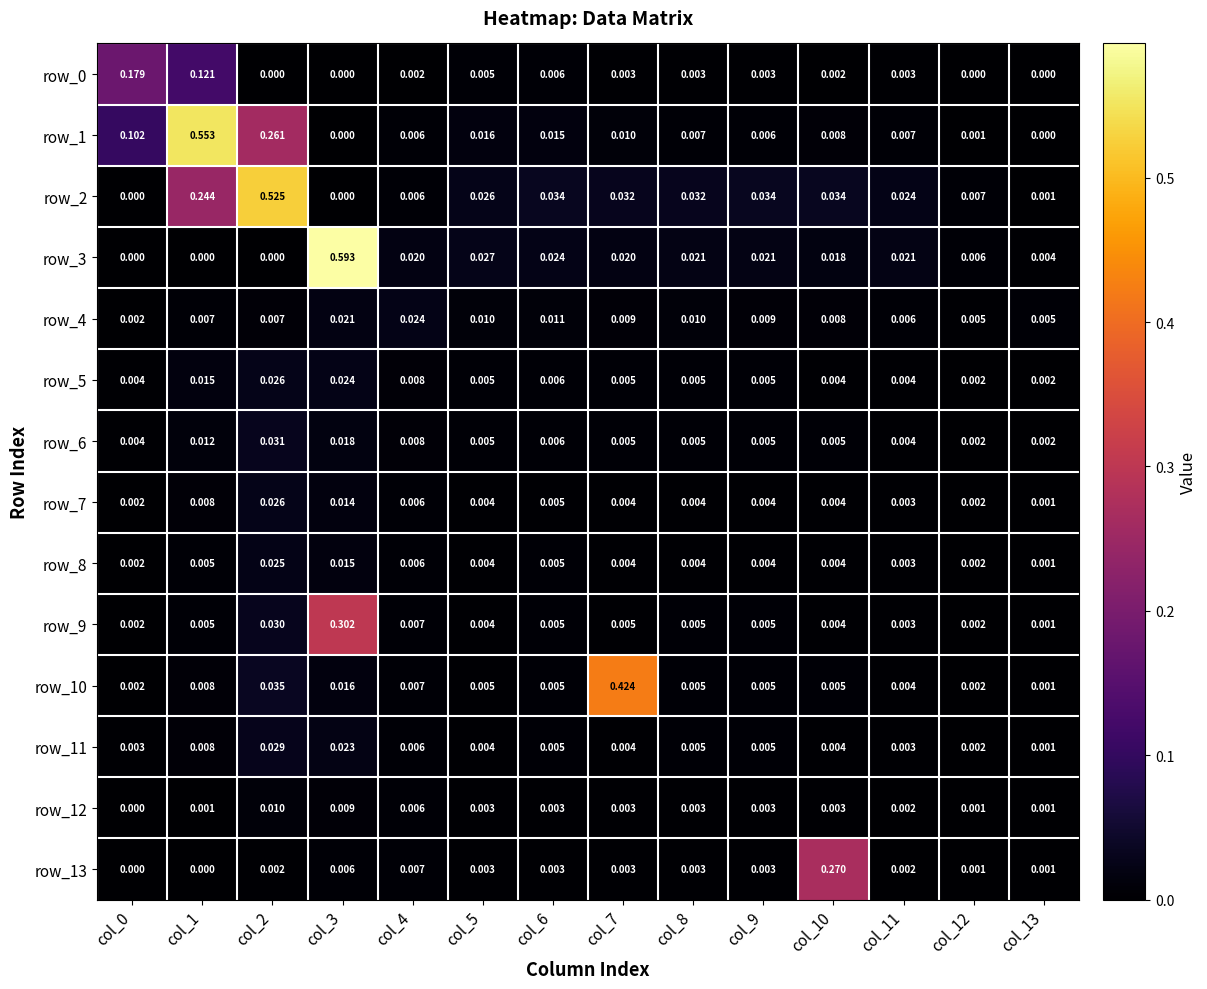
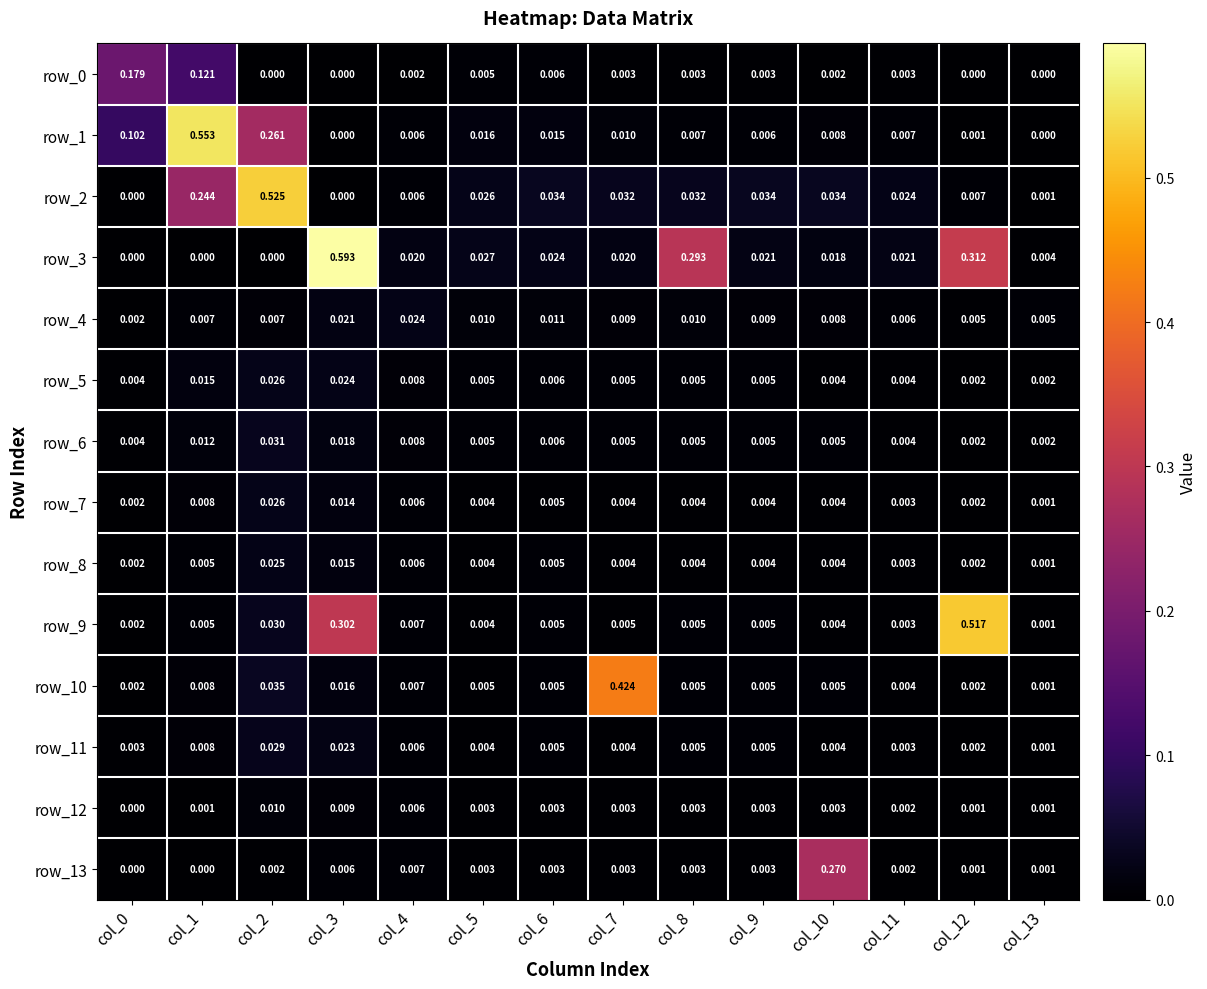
  {
    "row_0": {
      "col_0": 0.179,
      "col_1": 0.121,
      "col_2": 0.000,
      "col_3": 0.000,
      "col_4": 0.002,
      "col_5": 0.005,
      "col_6": 0.006,
      "col_7": 0.003,
      "col_8": 0.003,
      "col_9": 0.003,
      "col_10": 0.002,
      "col_11": 0.003,
      "col_12": 0.000,
      "col_13": 0.000
    },
    "row_1": {
      "col_0": 0.102,
      "col_1": 0.553,
      "col_2": 0.261,
      "col_3": 0.000,
      "col_4": 0.006,
      "col_5": 0.016,
      "col_6": 0.015,
      "col_7": 0.010,
      "col_8": 0.007,
      "col_9": 0.006,
      "col_10": 0.008,
      "col_11": 0.007,
      "col_12": 0.001,
      "col_13": 0.000
    },
    "row_2": {
      "col_0": 0.000,
      "col_1": 0.244,
      "col_2": 0.525,
      "col_3": 0.000,
      "col_4": 0.006,
      "col_5": 0.026,
      "col_6": 0.034,
      "col_7": 0.032,
      "col_8": 0.032,
      "col_9": 0.034,
      "col_10": 0.034,
      "col_11": 0.024,
      "col_12": 0.007,
      "col_13": 0.001
    },
    "row_3": {
      "col_0": 0.000,
      "col_1": 0.000,
      "col_2": 0.000,
      "col_3": 0.593,
      "col_4": 0.020,
      "col_5": 0.027,
      "col_6": 0.024,
      "col_7": 0.020,
-     "col_8": 0.021,
+     "col_8": 0.293,
      "col_9": 0.021,
      "col_10": 0.018,
      "col_11": 0.021,
-     "col_12": 0.006,
+     "col_12": 0.312,
      "col_13": 0.004
    },
    "row_4": {
      "col_0": 0.002,
      "col_1": 0.007,
      "col_2": 0.007,
      "col_3": 0.021,
      "col_4": 0.024,
      "col_5": 0.010,
      "col_6": 0.011,
      "col_7": 0.009,
      "col_8": 0.010,
      "col_9": 0.009,
      "col_10": 0.008,
      "col_11": 0.006,
      "col_12": 0.005,
      "col_13": 0.005
    },
    "row_5": {
      "col_0": 0.004,
      "col_1": 0.015,
      "col_2": 0.026,
      "col_3": 0.024,
      "col_4": 0.008,
      "col_5": 0.005,
      "col_6": 0.006,
      "col_7": 0.005,
      "col_8": 0.005,
      "col_9": 0.005,
      "col_10": 0.004,
      "col_11": 0.004,
      "col_12": 0.002,
      "col_13": 0.002
    },
    "row_6": {
      "col_0": 0.004,
      "col_1": 0.012,
      "col_2": 0.031,
      "col_3": 0.018,
      "col_4": 0.008,
      "col_5": 0.005,
      "col_6": 0.006,
      "col_7": 0.005,
      "col_8": 0.005,
      "col_9": 0.005,
      "col_10": 0.005,
      "col_11": 0.004,
      "col_12": 0.002,
      "col_13": 0.002
    },
    "row_7": {
      "col_0": 0.002,
      "col_1": 0.008,
      "col_2": 0.026,
      "col_3": 0.014,
      "col_4": 0.006,
      "col_5": 0.004,
      "col_6": 0.005,
      "col_7": 0.004,
      "col_8": 0.004,
      "col_9": 0.004,
      "col_10": 0.004,
      "col_11": 0.003,
      "col_12": 0.002,
      "col_13": 0.001
    },
    "row_8": {
      "col_0": 0.002,
      "col_1": 0.005,
      "col_2": 0.025,
      "col_3": 0.015,
      "col_4": 0.006,
      "col_5": 0.004,
      "col_6": 0.005,
      "col_7": 0.004,
      "col_8": 0.004,
      "col_9": 0.004,
      "col_10": 0.004,
      "col_11": 0.003,
      "col_12": 0.002,
      "col_13": 0.001
    },
    "row_9": {
      "col_0": 0.002,
      "col_1": 0.005,
      "col_2": 0.030,
      "col_3": 0.302,
      "col_4": 0.007,
      "col_5": 0.004,
      "col_6": 0.005,
      "col_7": 0.005,
      "col_8": 0.005,
      "col_9": 0.005,
      "col_10": 0.004,
      "col_11": 0.003,
-     "col_12": 0.002,
+     "col_12": 0.517,
      "col_13": 0.001
    },
    "row_10": {
      "col_0": 0.002,
      "col_1": 0.008,
      "col_2": 0.035,
      "col_3": 0.016,
      "col_4": 0.007,
      "col_5": 0.005,
      "col_6": 0.005,
      "col_7": 0.424,
      "col_8": 0.005,
      "col_9": 0.005,
      "col_10": 0.005,
      "col_11": 0.004,
      "col_12": 0.002,
      "col_13": 0.001
    },
    "row_11": {
      "col_0": 0.003,
      "col_1": 0.008,
      "col_2": 0.029,
      "col_3": 0.023,
      "col_4": 0.006,
      "col_5": 0.004,
      "col_6": 0.005,
      "col_7": 0.004,
      "col_8": 0.005,
      "col_9": 0.005,
      "col_10": 0.004,
      "col_11": 0.003,
      "col_12": 0.002,
      "col_13": 0.001
    },
    "row_12": {
      "col_0": 0.000,
      "col_1": 0.001,
      "col_2": 0.010,
      "col_3": 0.009,
      "col_4": 0.006,
      "col_5": 0.003,
      "col_6": 0.003,
      "col_7": 0.003,
      "col_8": 0.003,
      "col_9": 0.003,
      "col_10": 0.003,
      "col_11": 0.002,
      "col_12": 0.001,
      "col_13": 0.001
    },
    "row_13": {
      "col_0": 0.000,
      "col_1": 0.000,
      "col_2": 0.002,
      "col_3": 0.006,
      "col_4": 0.007,
      "col_5": 0.003,
      "col_6": 0.003,
      "col_7": 0.003,
      "col_8": 0.003,
      "col_9": 0.003,
      "col_10": 0.270,
      "col_11": 0.002,
      "col_12": 0.001,
      "col_13": 0.001
    }
  }
